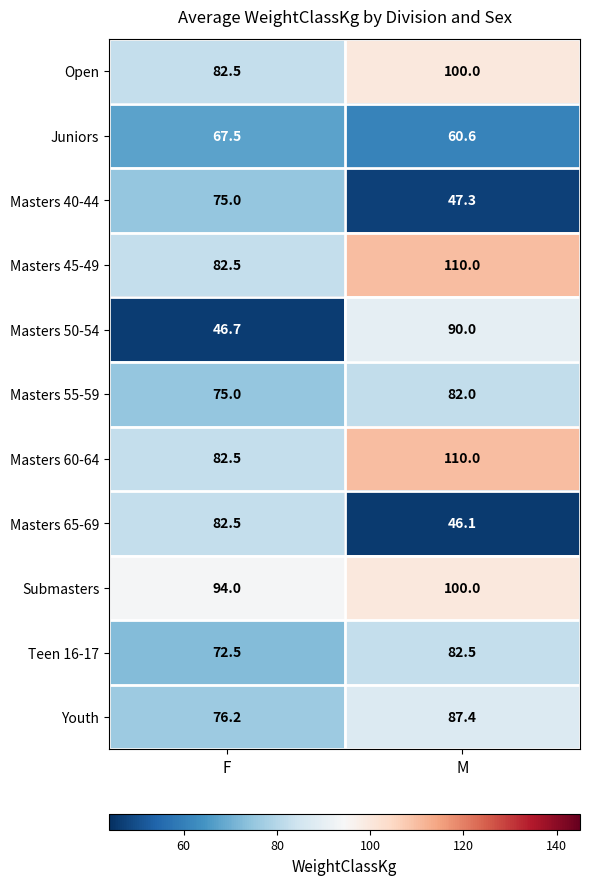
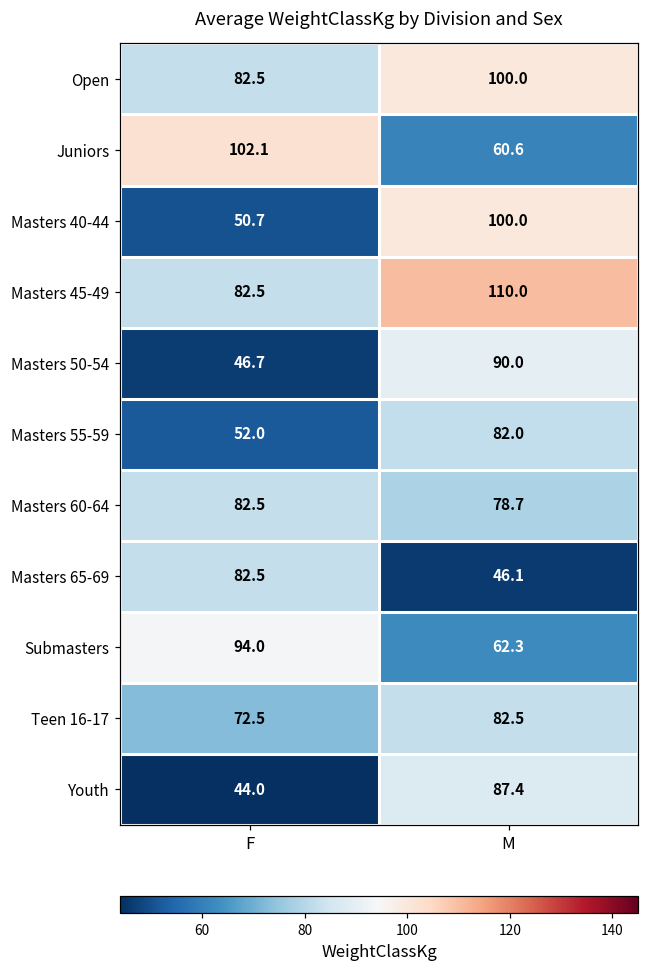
  {
    "Open": {
      "F": 82.5,
      "M": 100.0
    },
    "Juniors": {
-     "F": 67.5,
+     "F": 102.1,
      "M": 60.6
    },
    "Masters 40-44": {
-     "F": 75.0,
-     "M": 47.3
+     "F": 50.7,
+     "M": 100.0
    },
    "Masters 45-49": {
      "F": 82.5,
      "M": 110.0
    },
    "Masters 50-54": {
      "F": 46.7,
      "M": 90.0
    },
    "Masters 55-59": {
-     "F": 75.0,
+     "F": 52.0,
      "M": 82.0
    },
    "Masters 60-64": {
      "F": 82.5,
-     "M": 110.0
+     "M": 78.7
    },
    "Masters 65-69": {
      "F": 82.5,
      "M": 46.1
    },
    "Submasters": {
      "F": 94.0,
-     "M": 100.0
+     "M": 62.3
    },
    "Teen 16-17": {
      "F": 72.5,
      "M": 82.5
    },
    "Youth": {
-     "F": 76.2,
+     "F": 44.0,
      "M": 87.4
    }
  }
